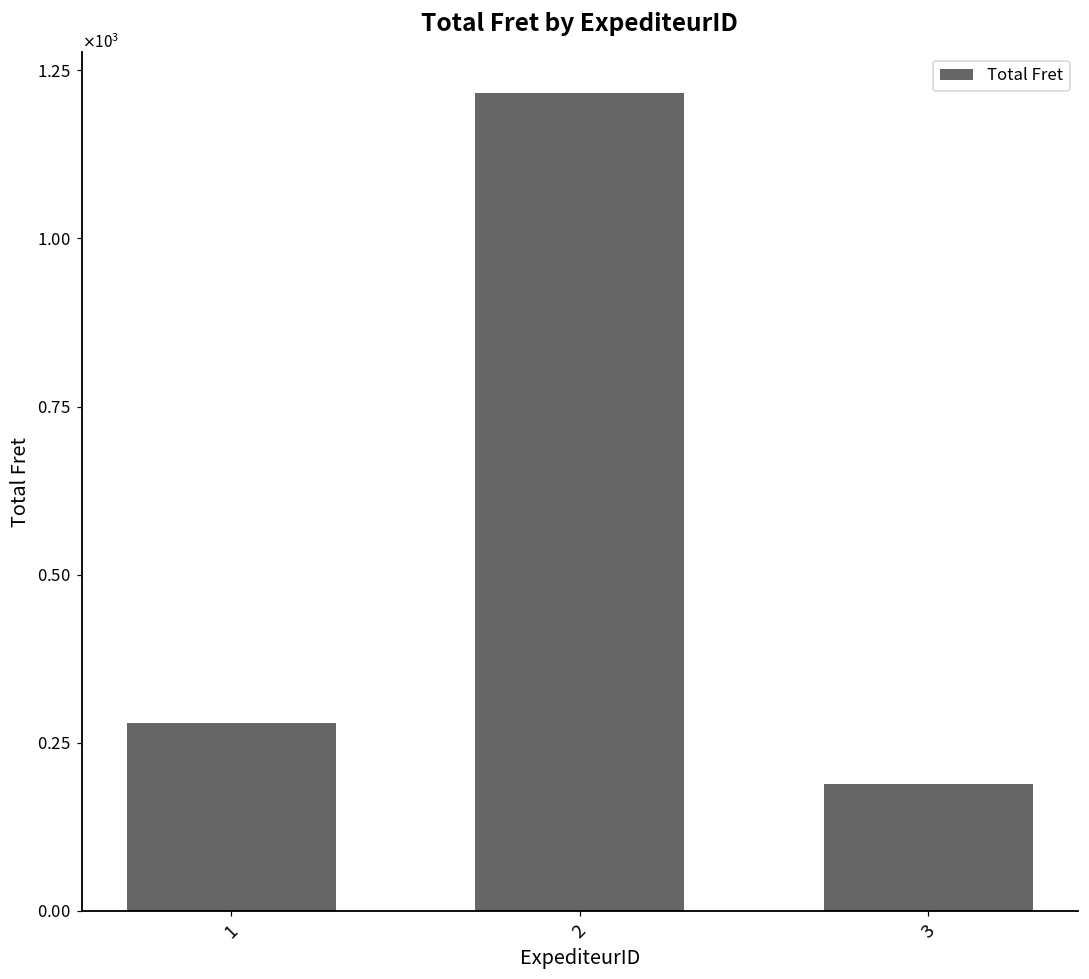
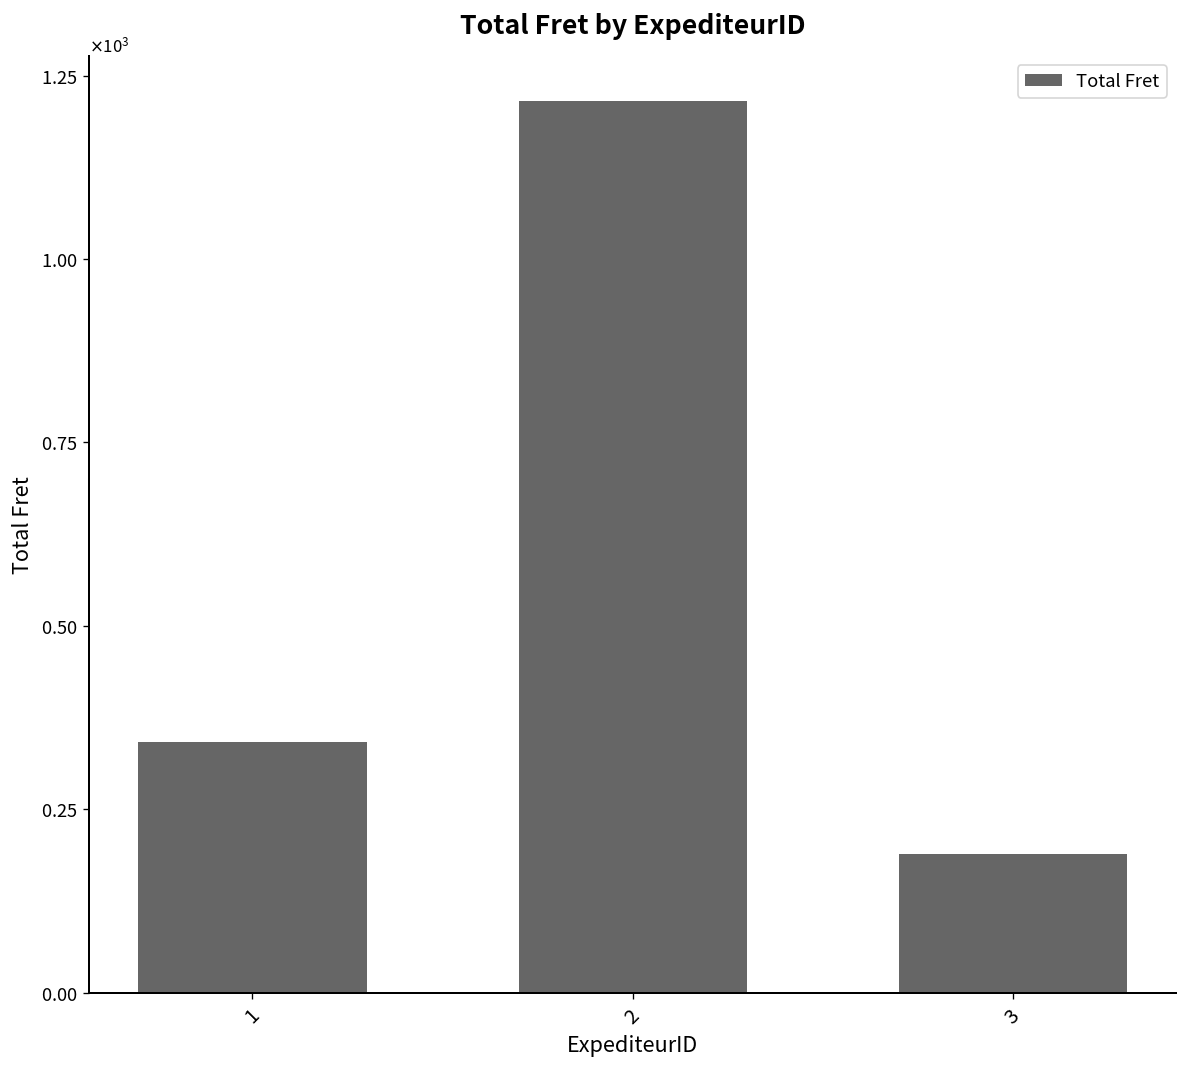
  {
-   "1": 280,
+   "1": 340,
    "2": 1220,
    "3": 190
  }
